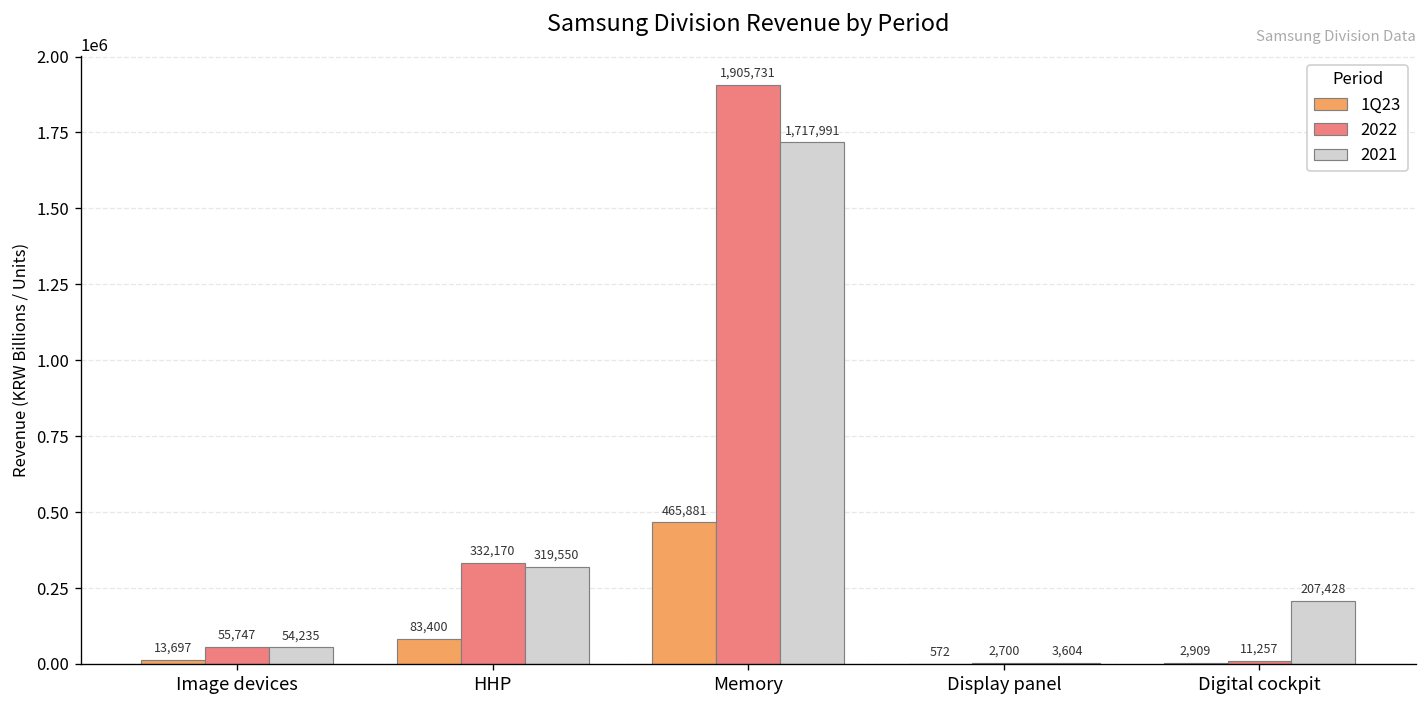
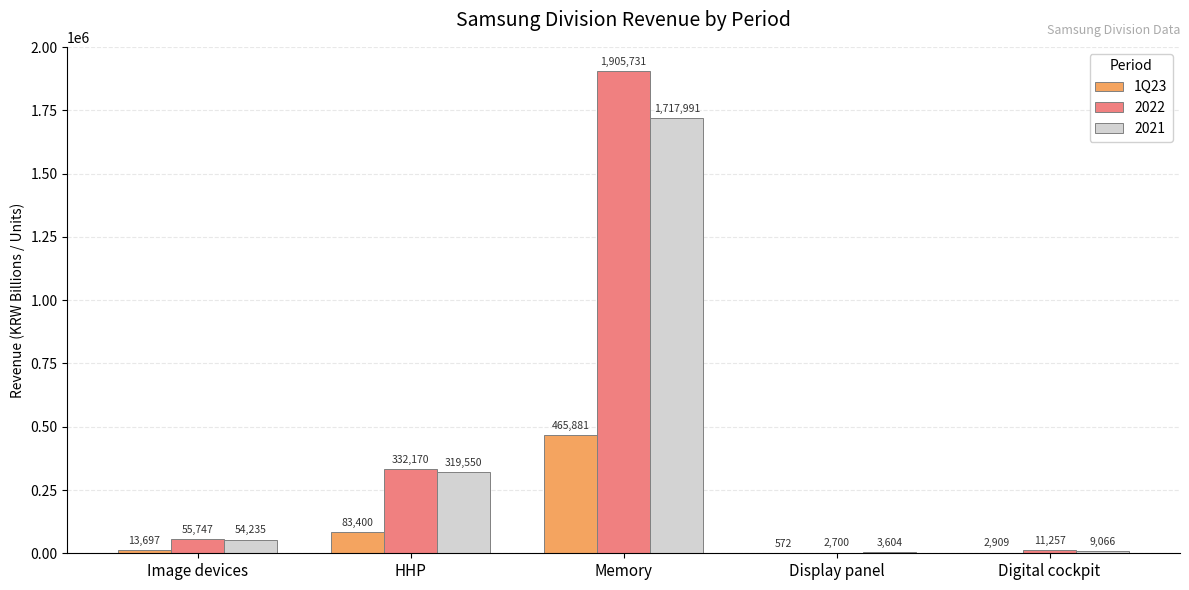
  {
    "2021": {
      "Image devices": "54,235",
      "HHP": "319,550",
      "Memory": "1,717,991",
      "Display panel": "3,604",
-     "Digital cockpit": "207,428"
+     "Digital cockpit": "9,066"
    }
  }
